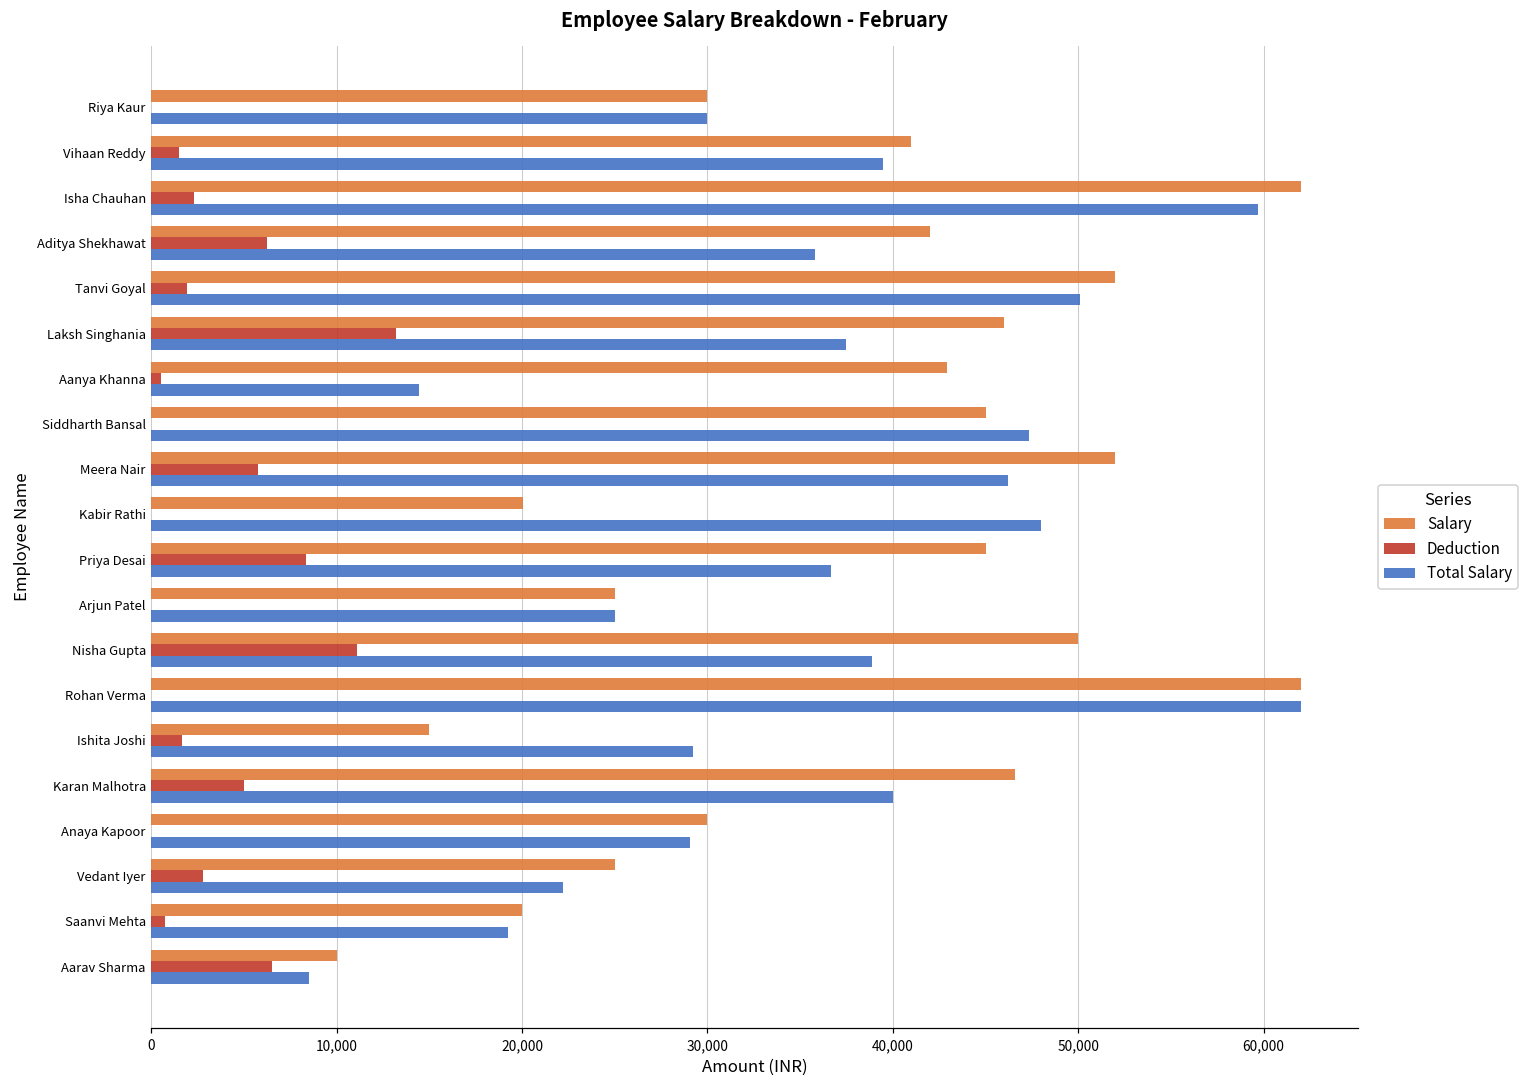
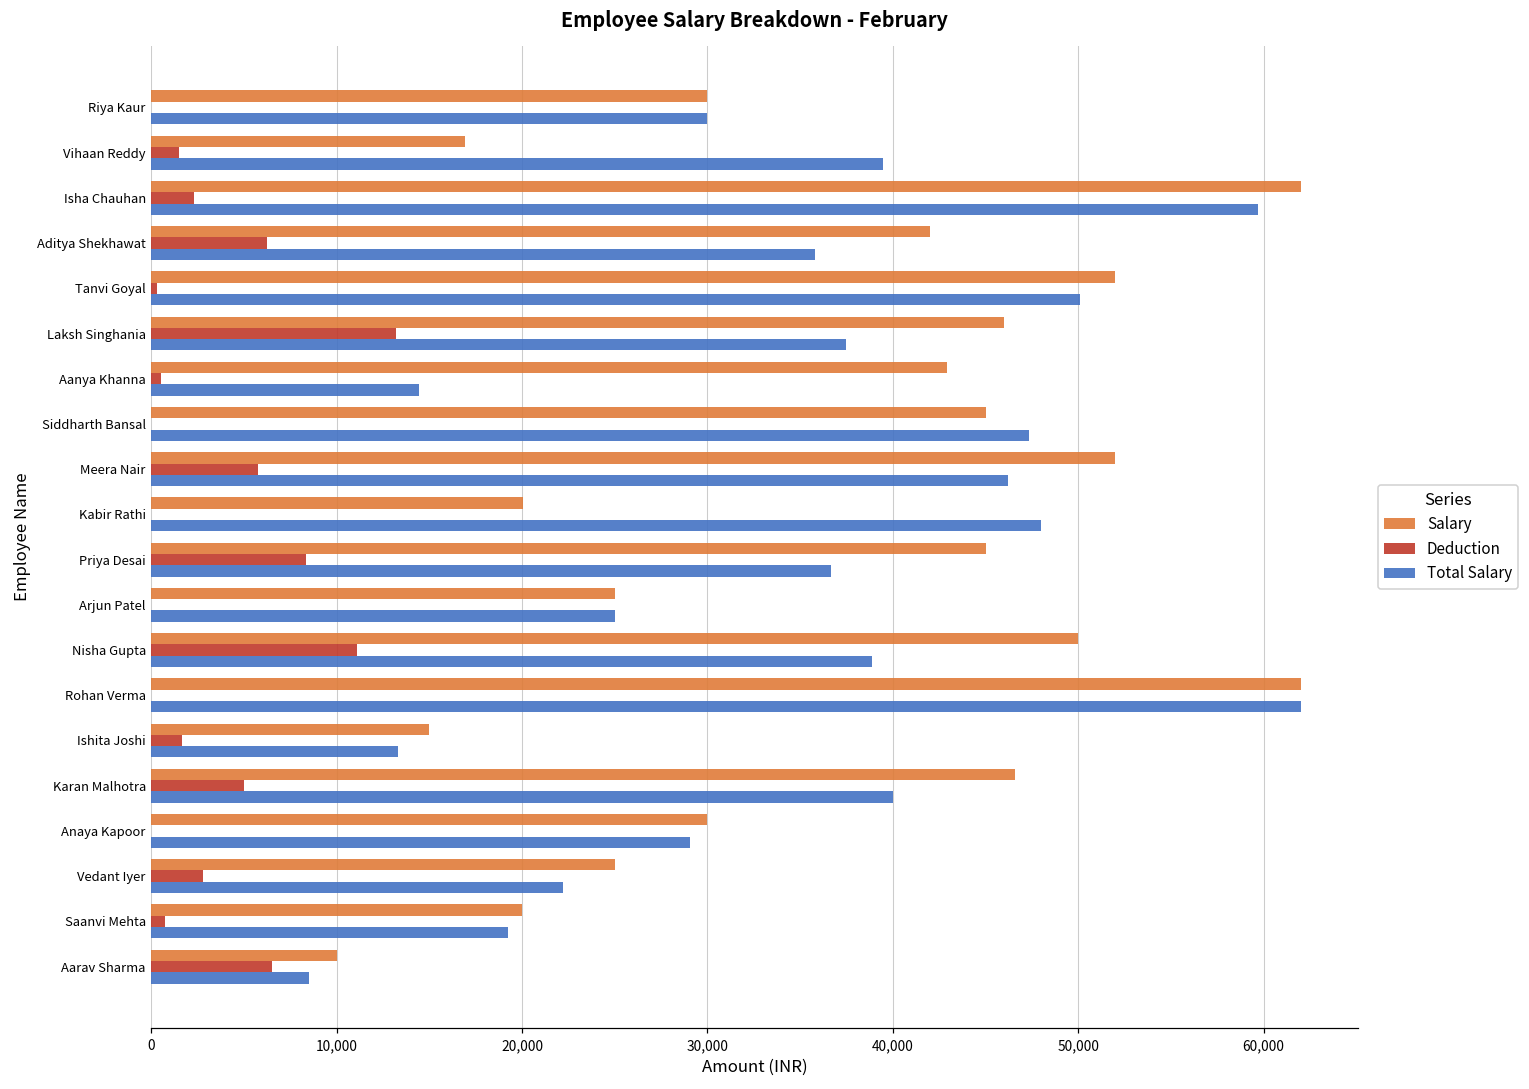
  {
    "Salary": {
      "Riya Kaur": "30,000",
-     "Vihaan Reddy": "41,000",
+     "Vihaan Reddy": "16,900",
      "Isha Chauhan": "62,000",
      "Aditya Shekhawat": "42,000",
      "Tanvi Goyal": "52,000",
      "Laksh Singhania": "46,000",
      "Aanya Khanna": "42,900",
      "Siddharth Bansal": "45,000",
      "Meera Nair": "52,000",
      "Kabir Rathi": "20,100",
      "Priya Desai": "45,000",
      "Arjun Patel": "25,000",
      "Nisha Gupta": "50,000",
      "Rohan Verma": "62,000",
      "Ishita Joshi": "15,000",
      "Karan Malhotra": "46,600",
      "Anaya Kapoor": "30,000",
      "Vedant Iyer": "25,000",
      "Saanvi Mehta": "20,000",
      "Aarav Sharma": "10,000"
    },
    "Deduction": {
      "Riya Kaur": "0",
      "Vihaan Reddy": "1,500",
      "Isha Chauhan": "2,300",
      "Aditya Shekhawat": "6,200",
-     "Tanvi Goyal": "1,900",
+     "Tanvi Goyal": "300",
      "Laksh Singhania": "13,200",
      "Aanya Khanna": "600",
      "Siddharth Bansal": "0",
      "Meera Nair": "5,800",
      "Kabir Rathi": "0",
      "Priya Desai": "8,300",
      "Arjun Patel": "0",
      "Nisha Gupta": "11,100",
      "Rohan Verma": "0",
      "Ishita Joshi": "1,700",
      "Karan Malhotra": "5,000",
      "Anaya Kapoor": "0",
      "Vedant Iyer": "2,800",
      "Saanvi Mehta": "700",
      "Aarav Sharma": "6,500"
    },
    "Total Salary": {
      "Riya Kaur": "30,000",
      "Vihaan Reddy": "39,500",
      "Isha Chauhan": "59,700",
      "Aditya Shekhawat": "35,800",
      "Tanvi Goyal": "50,100",
      "Laksh Singhania": "37,500",
      "Aanya Khanna": "14,400",
      "Siddharth Bansal": "47,400",
      "Meera Nair": "46,200",
      "Kabir Rathi": "48,000",
      "Priya Desai": "36,700",
      "Arjun Patel": "25,000",
      "Nisha Gupta": "38,900",
      "Rohan Verma": "62,000",
-     "Ishita Joshi": "29,200",
+     "Ishita Joshi": "13,300",
      "Karan Malhotra": "40,000",
      "Anaya Kapoor": "29,100",
      "Vedant Iyer": "22,200",
      "Saanvi Mehta": "19,300",
      "Aarav Sharma": "8,500"
    }
  }
